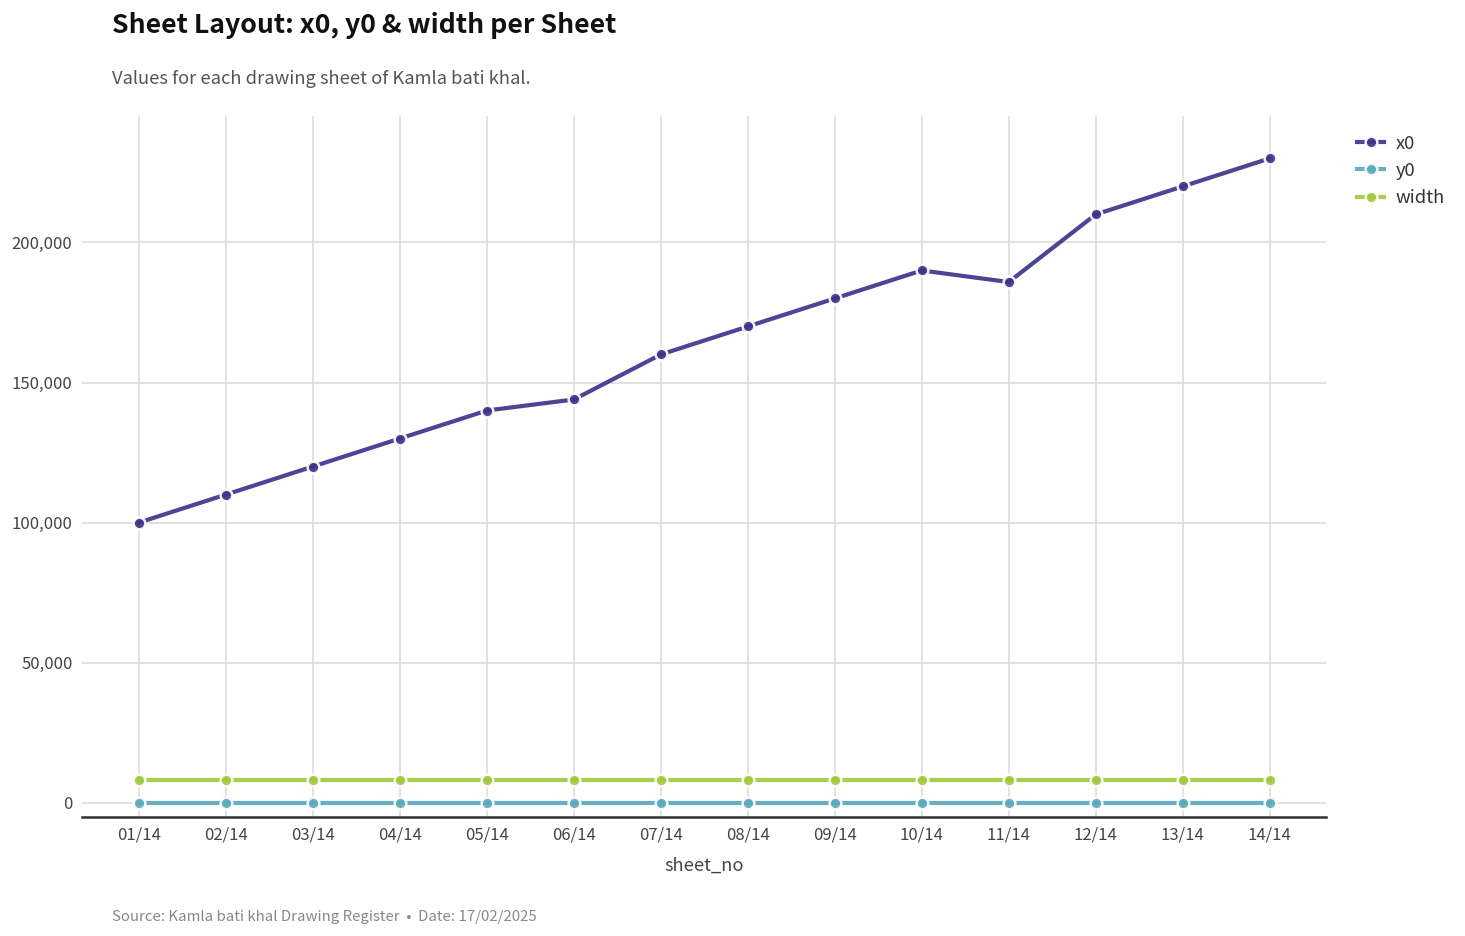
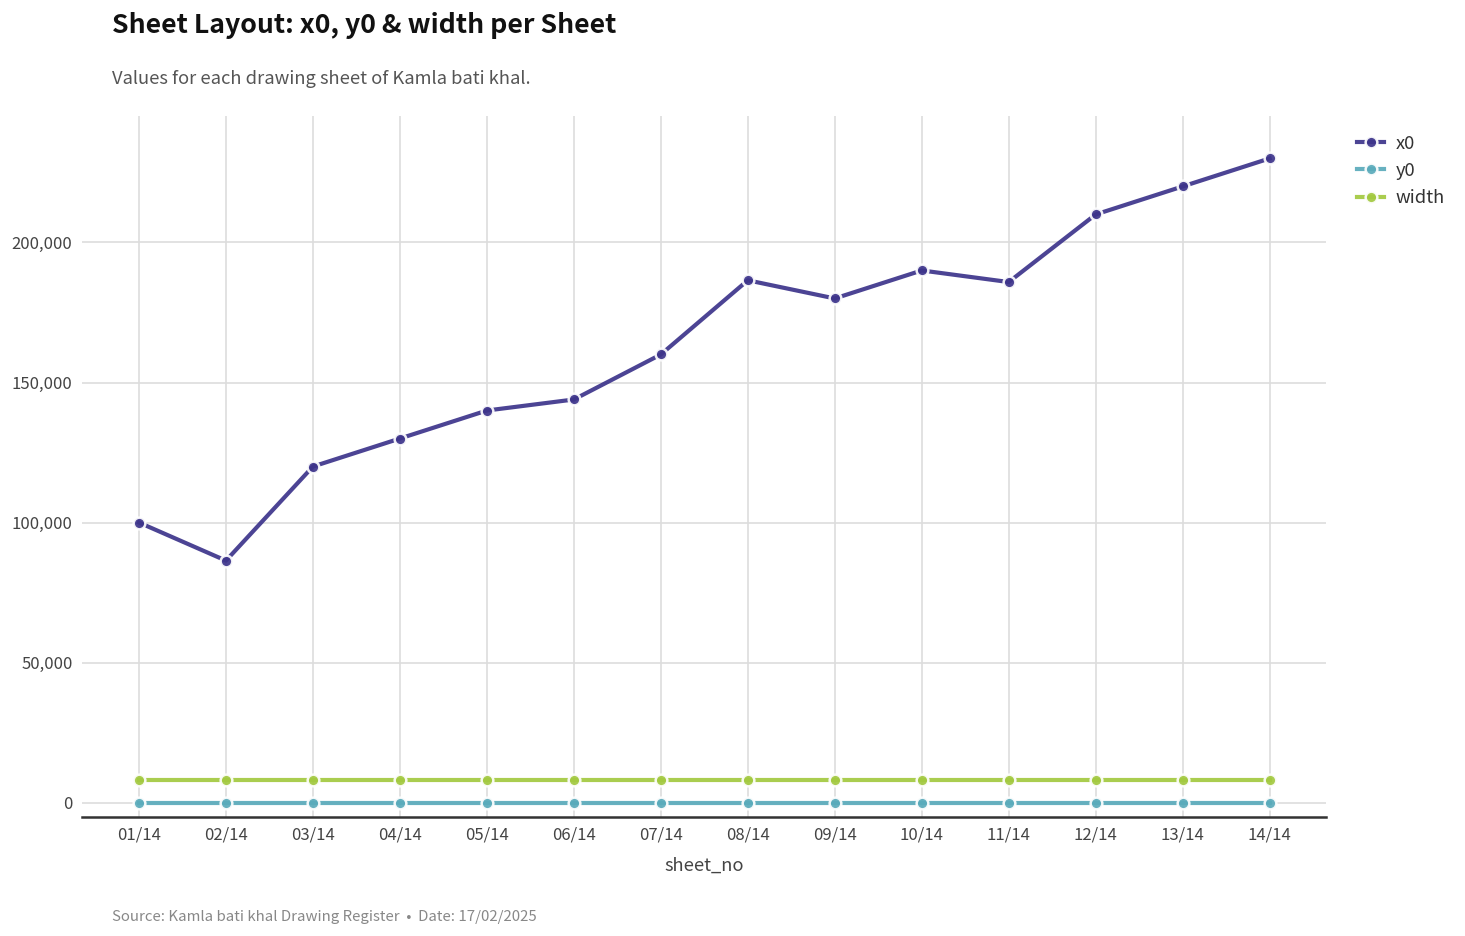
  {
    "x0": {
      "01/14": "100,000",
-     "02/14": "110,000",
+     "02/14": "86,000",
      "03/14": "120,000",
      "04/14": "130,000",
      "05/14": "140,000",
      "06/14": "144,000",
      "07/14": "160,000",
-     "08/14": "170,000",
+     "08/14": "186,000",
      "09/14": "180,000",
      "10/14": "190,000",
      "11/14": "186,000",
      "12/14": "210,000",
      "13/14": "220,000",
      "14/14": "230,000"
    },
    "y0": {
      "01/14": "0",
      "02/14": "0",
      "03/14": "0",
      "04/14": "0",
      "05/14": "0",
      "06/14": "0",
      "07/14": "0",
      "08/14": "0",
      "09/14": "0",
      "10/14": "0",
      "11/14": "0",
      "12/14": "0",
      "13/14": "0",
      "14/14": "0"
    },
    "width": {
      "01/14": "8,000",
      "02/14": "8,000",
      "03/14": "8,000",
      "04/14": "8,000",
      "05/14": "8,000",
      "06/14": "8,000",
      "07/14": "8,000",
      "08/14": "8,000",
      "09/14": "8,000",
      "10/14": "8,000",
      "11/14": "8,000",
      "12/14": "8,000",
      "13/14": "8,000",
      "14/14": "8,000"
    }
  }
